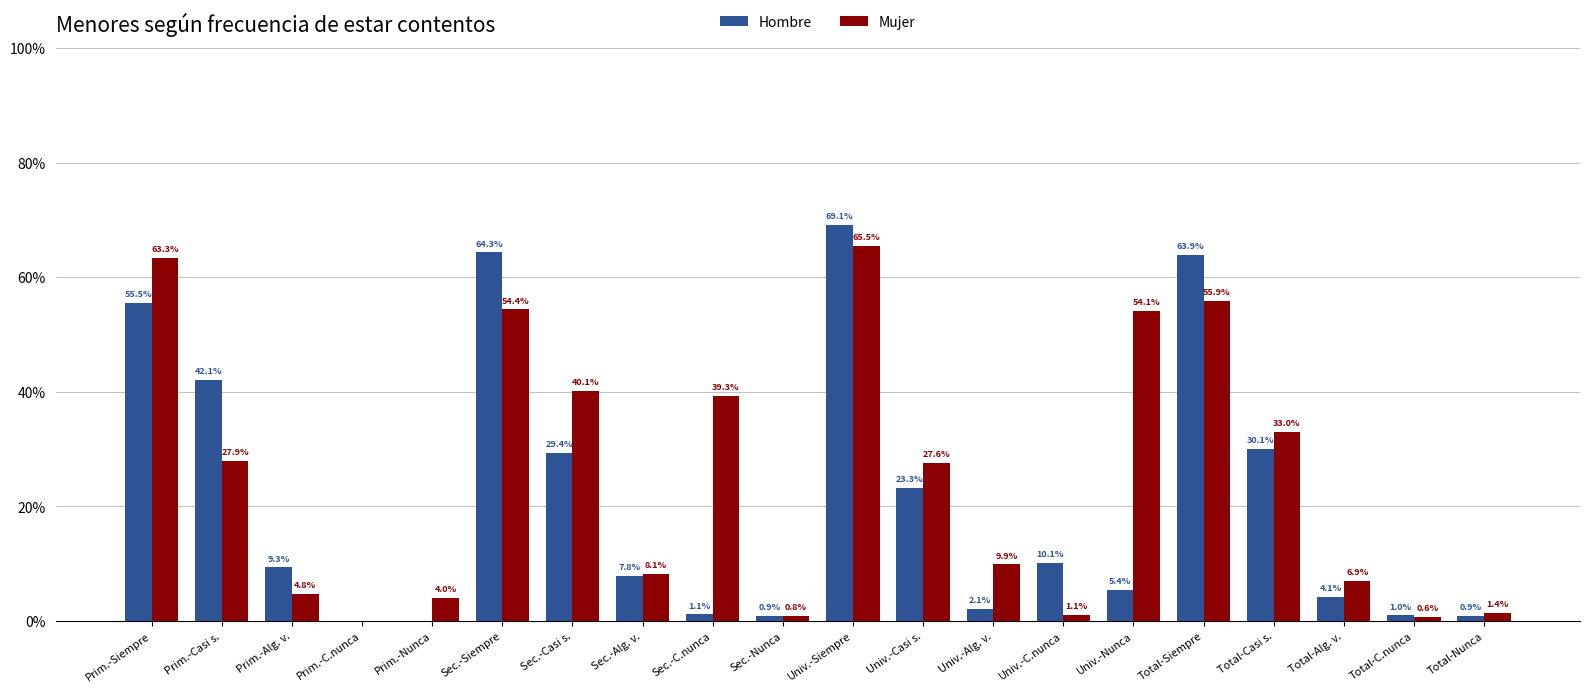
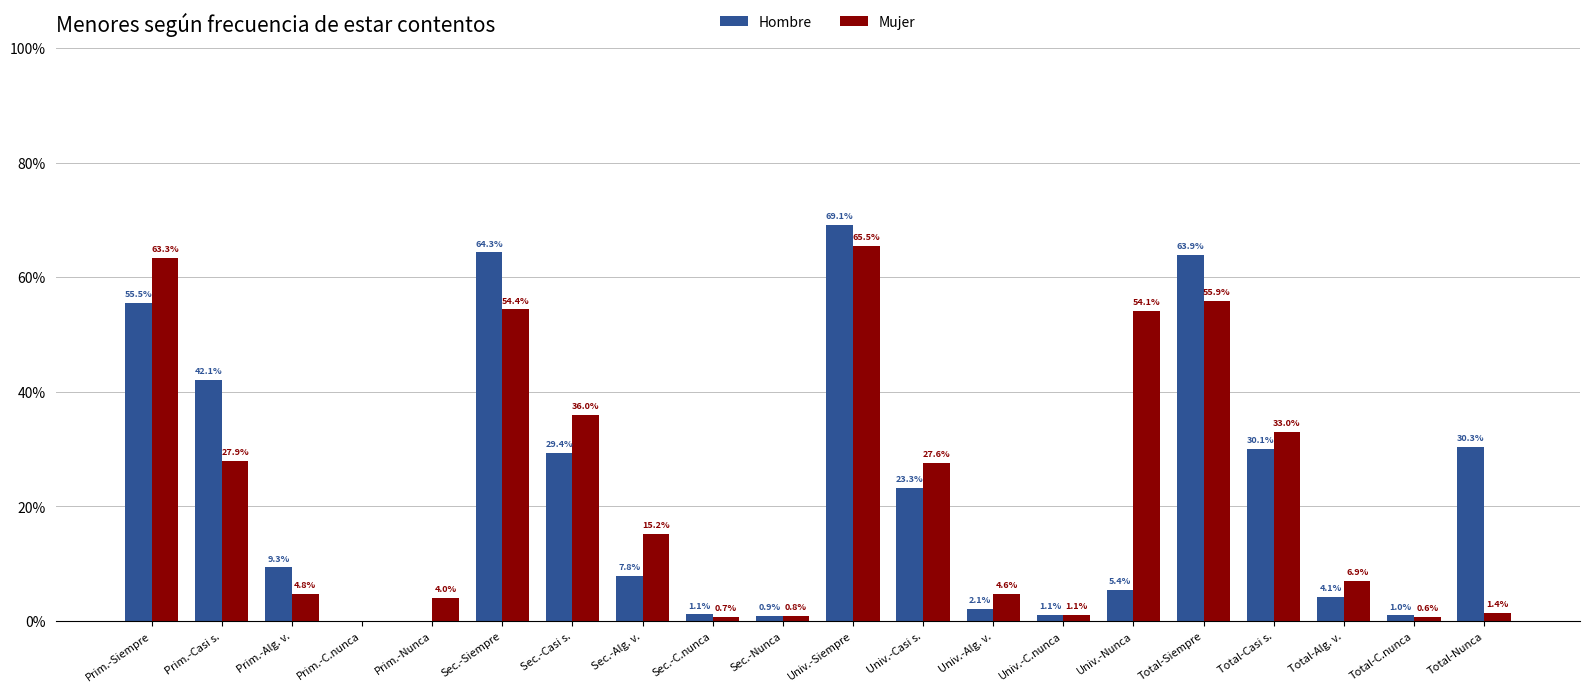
  {
    "Hombre": {
      "Prim.-Siempre": "55.5%",
      "Prim.-Casi s.": "42.1%",
      "Prim.-Alg. v.": "9.3%",
      "Sec.-Siempre": "64.3%",
      "Sec.-Casi s.": "29.4%",
      "Sec.-Alg. v.": "7.8%",
      "Sec.-C.nunca": "1.1%",
      "Sec.-Nunca": "0.9%",
      "Univ.-Siempre": "69.1%",
      "Univ.-Casi s.": "23.3%",
      "Univ.-Alg. v.": "2.1%",
-     "Univ.-C.nunca": "10.1%",
+     "Univ.-C.nunca": "1.1%",
      "Univ.-Nunca": "5.4%",
      "Total-Siempre": "63.9%",
      "Total-Casi s.": "30.1%",
      "Total-Alg. v.": "4.1%",
      "Total-C.nunca": "1.0%",
-     "Total-Nunca": "0.9%"
+     "Total-Nunca": "30.3%"
    },
    "Mujer": {
      "Prim.-Siempre": "63.3%",
      "Prim.-Casi s.": "27.9%",
      "Prim.-Alg. v.": "4.8%",
      "Prim.-Nunca": "4.0%",
      "Sec.-Siempre": "54.4%",
-     "Sec.-Casi s.": "40.1%",
-     "Sec.-Alg. v.": "8.1%",
-     "Sec.-C.nunca": "39.3%",
+     "Sec.-Casi s.": "36.0%",
+     "Sec.-Alg. v.": "15.2%",
+     "Sec.-C.nunca": "0.7%",
      "Sec.-Nunca": "0.8%",
      "Univ.-Siempre": "65.5%",
      "Univ.-Casi s.": "27.6%",
-     "Univ.-Alg. v.": "9.9%",
+     "Univ.-Alg. v.": "4.6%",
      "Univ.-C.nunca": "1.1%",
      "Univ.-Nunca": "54.1%",
      "Total-Siempre": "55.9%",
      "Total-Casi s.": "33.0%",
      "Total-Alg. v.": "6.9%",
      "Total-C.nunca": "0.6%",
      "Total-Nunca": "1.4%"
    }
  }
